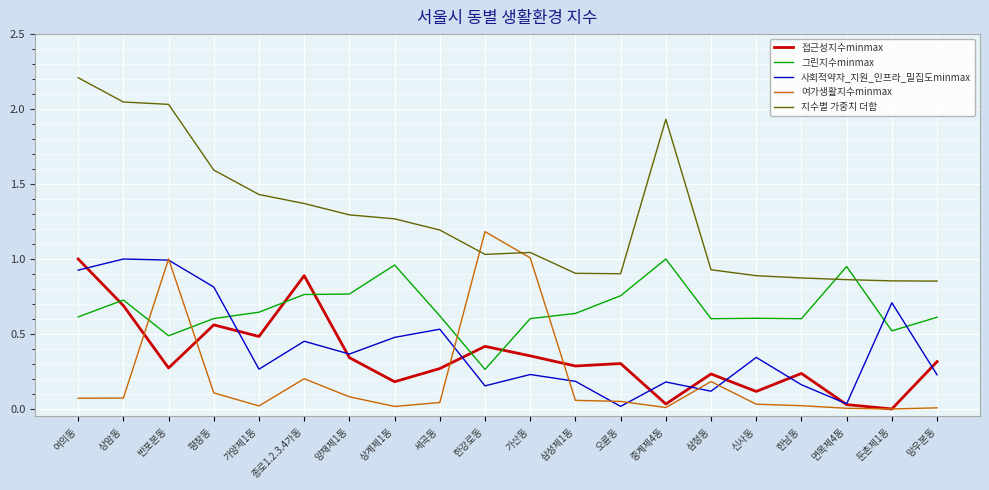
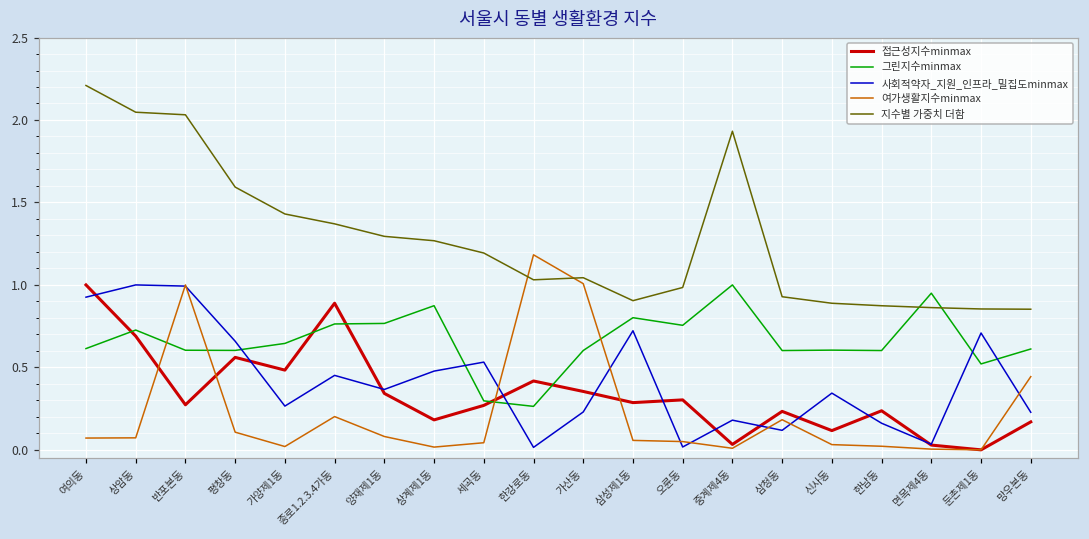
  {
    "접근성지수minmax": {
      "여의동": 1.00,
      "상암동": 0.69,
      "반포본동": 0.27,
      "평창동": 0.56,
      "가양제1동": 0.48,
      "종로1.2.3.4가동": 0.89,
      "양재제1동": 0.34,
      "상계제1동": 0.18,
      "세곡동": 0.27,
      "한강로동": 0.42,
      "가산동": 0.35,
      "삼성제1동": 0.29,
      "오륜동": 0.30,
      "중계제4동": 0.03,
      "삼청동": 0.23,
      "신사동": 0.12,
      "한남동": 0.24,
-     "망우본동": 0.32
+     "망우본동": 0.17
    },
    "그린지수minmax": {
      "여의동": 0.61,
      "상암동": 0.73,
-     "반포본동": 0.49,
+     "반포본동": 0.60,
      "평창동": 0.60,
      "가양제1동": 0.65,
      "종로1.2.3.4가동": 0.76,
      "양재제1동": 0.77,
-     "상계제1동": 0.96,
-     "세곡동": 0.62,
+     "상계제1동": 0.87,
+     "세곡동": 0.30,
      "한강로동": 0.26,
      "가산동": 0.60,
-     "삼성제1동": 0.64,
+     "삼성제1동": 0.80,
      "오륜동": 0.76,
      "중계제4동": 1.00,
      "삼청동": 0.60,
      "신사동": 0.60,
      "한남동": 0.60,
      "면목제4동": 0.95,
      "둔촌제1동": 0.52,
      "망우본동": 0.61
    },
    "사회적약자_지원_인프라_밀집도minmax": {
      "여의동": 0.93,
      "상암동": 1.00,
-     "평창동": 0.81,
+     "평창동": 0.66,
      "가양제1동": 0.27,
      "종로1.2.3.4가동": 0.45,
      "양재제1동": 0.37,
      "상계제1동": 0.48,
      "세곡동": 0.53,
-     "한강로동": 0.15,
+     "한강로동": 0.02,
      "가산동": 0.23,
-     "삼성제1동": 0.18,
+     "삼성제1동": 0.72,
      "오륜동": 0.02,
      "중계제4동": 0.18,
      "삼청동": 0.12,
      "신사동": 0.34,
      "한남동": 0.16,
      "둔촌제1동": 0.71,
      "망우본동": 0.23
    },
    "여가생활지수minmax": {
      "여의동": 0.07,
      "상암동": 0.07,
      "평창동": 0.11,
      "가양제1동": 0.02,
      "종로1.2.3.4가동": 0.20,
      "양재제1동": 0.08,
      "상계제1동": 0.02,
      "세곡동": 0.04,
      "한강로동": 1.18,
      "가산동": 1.01,
      "삼성제1동": 0.06,
      "오륜동": 0.05,
      "중계제4동": 0.01,
      "삼청동": 0.18,
      "신사동": 0.03,
      "한남동": 0.02,
      "면목제4동": 0.00,
-     "망우본동": 0.01
+     "망우본동": 0.44
    },
    "지수별 가중치 더함": {
      "여의동": 2.21,
      "상암동": 2.05,
      "반포본동": 2.03,
      "평창동": 1.59,
      "가양제1동": 1.43,
      "종로1.2.3.4가동": 1.37,
      "양재제1동": 1.29,
      "상계제1동": 1.27,
      "세곡동": 1.19,
      "한강로동": 1.03,
      "가산동": 1.04,
      "삼성제1동": 0.90,
-     "오륜동": 0.90,
+     "오륜동": 0.98,
      "중계제4동": 1.93,
      "삼청동": 0.93,
      "신사동": 0.89,
      "한남동": 0.87,
      "면목제4동": 0.86,
      "둔촌제1동": 0.85,
      "망우본동": 0.85
    }
  }
